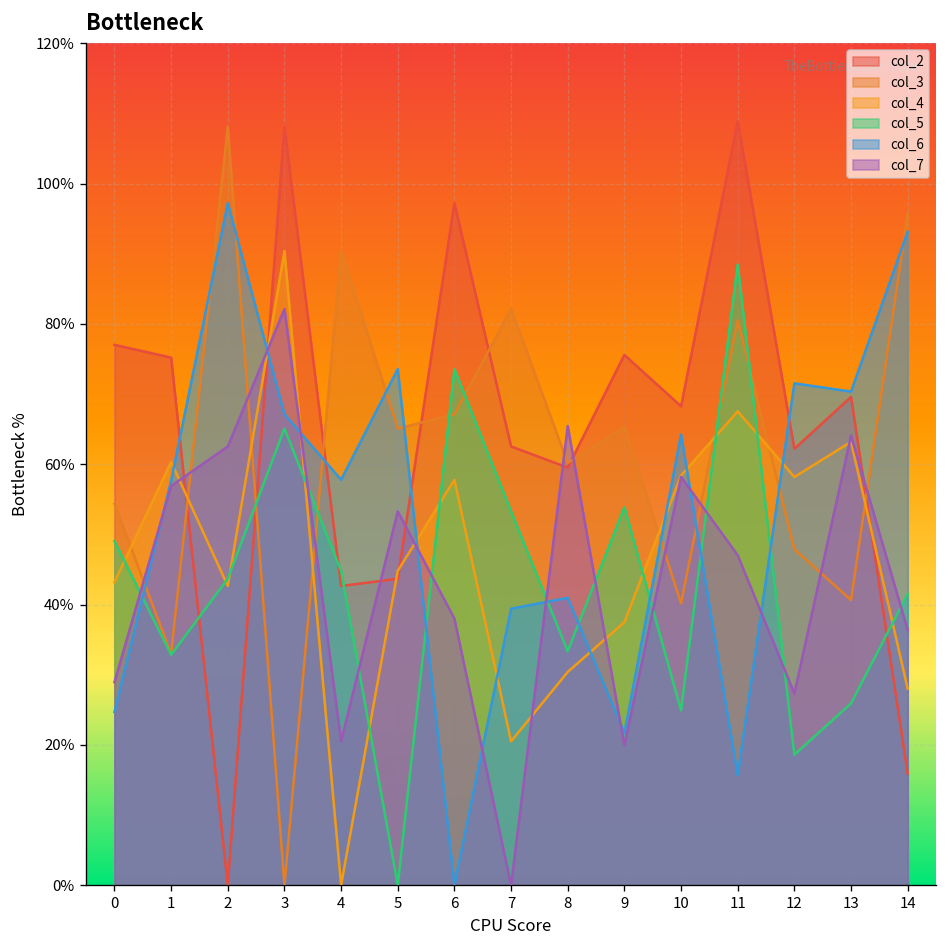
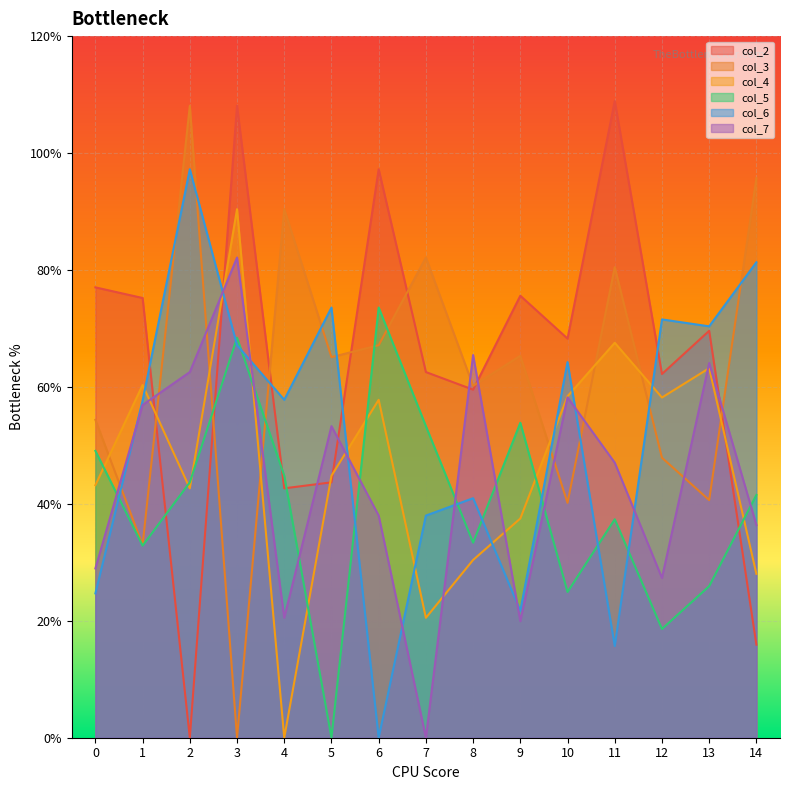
  {
    "col_5": {
      "0": "49%",
      "2": "44%",
-     "3": "65%",
+     "3": "68%",
      "4": "45%",
      "5": "0%",
      "6": "74%",
      "7": "53%",
      "8": "33%",
      "9": "54%",
      "10": "25%",
-     "11": "88%",
+     "11": "37%",
      "12": "19%",
      "13": "26%",
      "14": "42%"
    },
    "col_6": {
      "0": "25%",
      "1": "58%",
      "2": "97%",
      "3": "67%",
      "4": "58%",
      "5": "74%",
      "6": "0%",
-     "7": "39%",
+     "7": "38%",
      "8": "41%",
      "9": "22%",
      "10": "64%",
      "11": "16%",
      "12": "72%",
      "13": "70%",
-     "14": "93%"
+     "14": "81%"
    },
    "col_7": {
      "0": "29%",
      "1": "57%",
      "2": "63%",
      "3": "82%",
      "4": "21%",
      "5": "53%",
      "6": "38%",
      "7": "0%",
      "8": "65%",
      "9": "20%",
      "11": "47%",
      "12": "27%",
      "13": "64%",
      "14": "36%"
    }
  }
